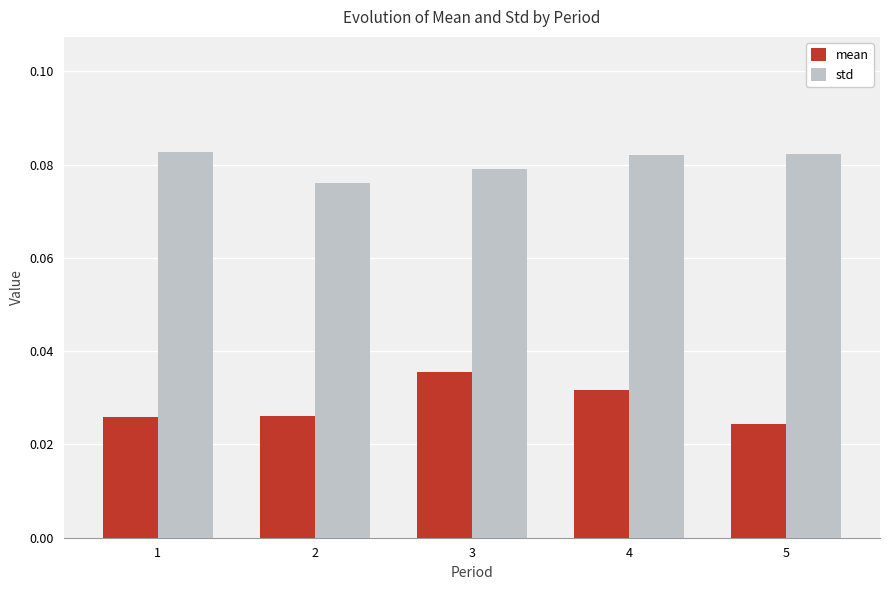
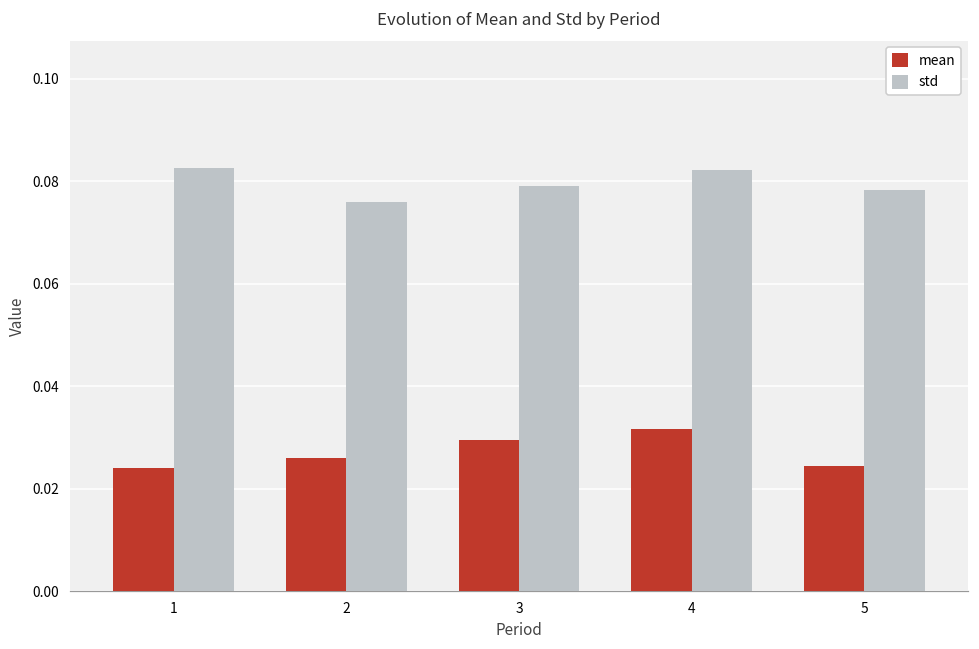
  {
    "mean": {
-     "1": 0.026,
+     "1": 0.024,
      "2": 0.026,
-     "3": 0.036,
+     "3": 0.030,
      "4": 0.032,
      "5": 0.024
    },
    "std": {
      "1": 0.083,
      "2": 0.076,
      "3": 0.079,
      "4": 0.082,
-     "5": 0.082
+     "5": 0.078
    }
  }
